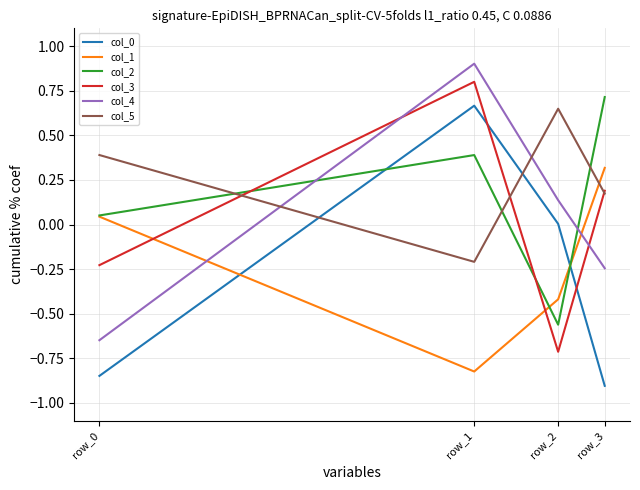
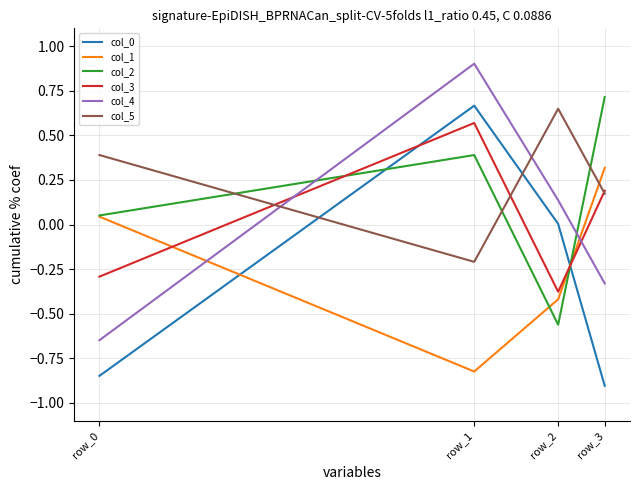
  {
    "col_0": {
      "row_0": -0.85,
      "row_1": 0.67,
      "row_2": 0.00,
      "row_3": -0.90
    },
    "col_1": {
      "row_1": -0.82,
      "row_2": -0.42,
      "row_3": 0.32
    },
    "col_2": {
      "row_1": 0.39,
      "row_2": -0.56,
      "row_3": 0.71
    },
    "col_3": {
-     "row_0": -0.23,
-     "row_1": 0.80,
-     "row_2": -0.71,
+     "row_0": -0.29,
+     "row_1": 0.57,
+     "row_2": -0.38,
      "row_3": 0.19
    },
    "col_4": {
      "row_0": -0.65,
      "row_1": 0.90,
      "row_2": 0.14,
-     "row_3": -0.25
+     "row_3": -0.33
    },
    "col_5": {
      "row_0": 0.39,
      "row_1": -0.21,
      "row_2": 0.65,
      "row_3": 0.17
    }
  }
